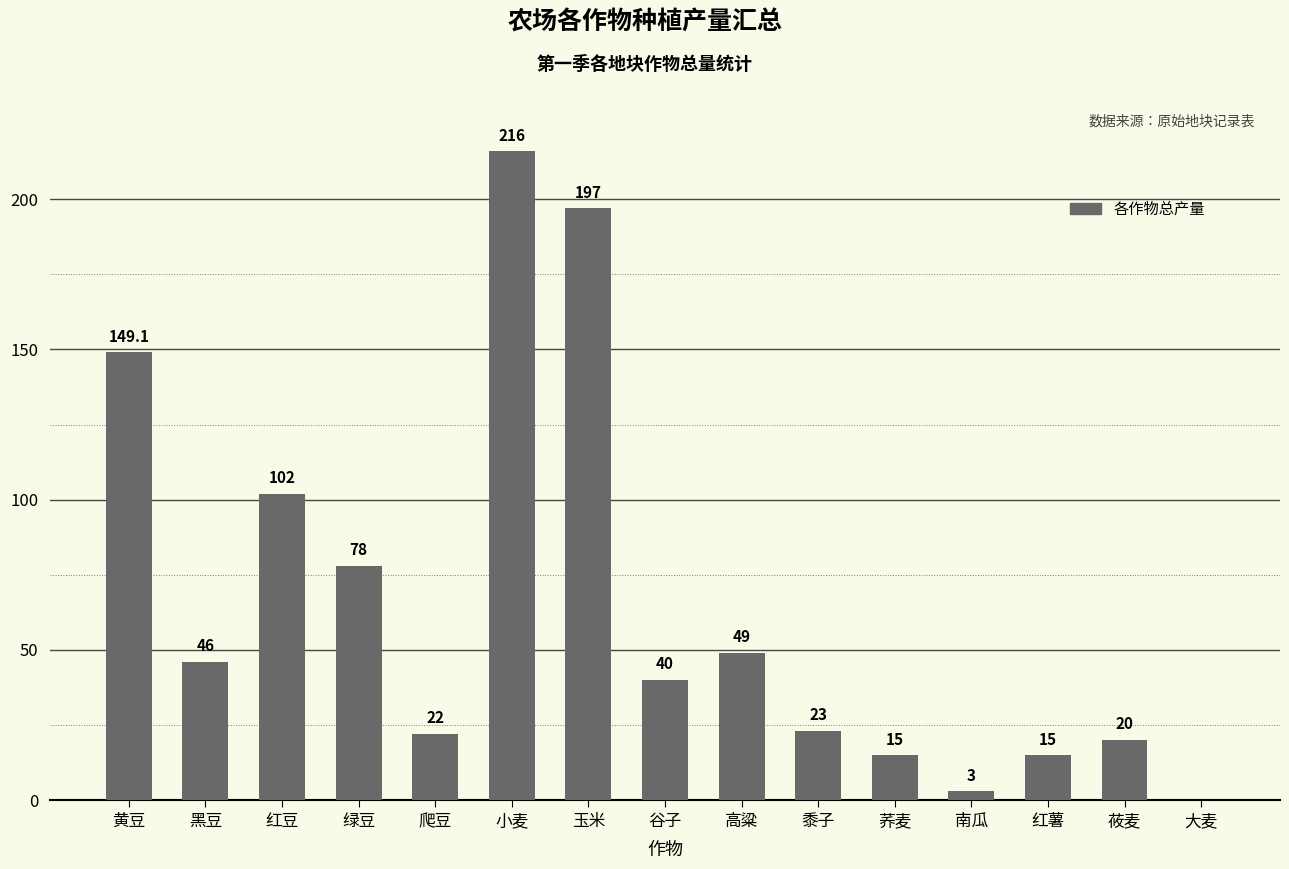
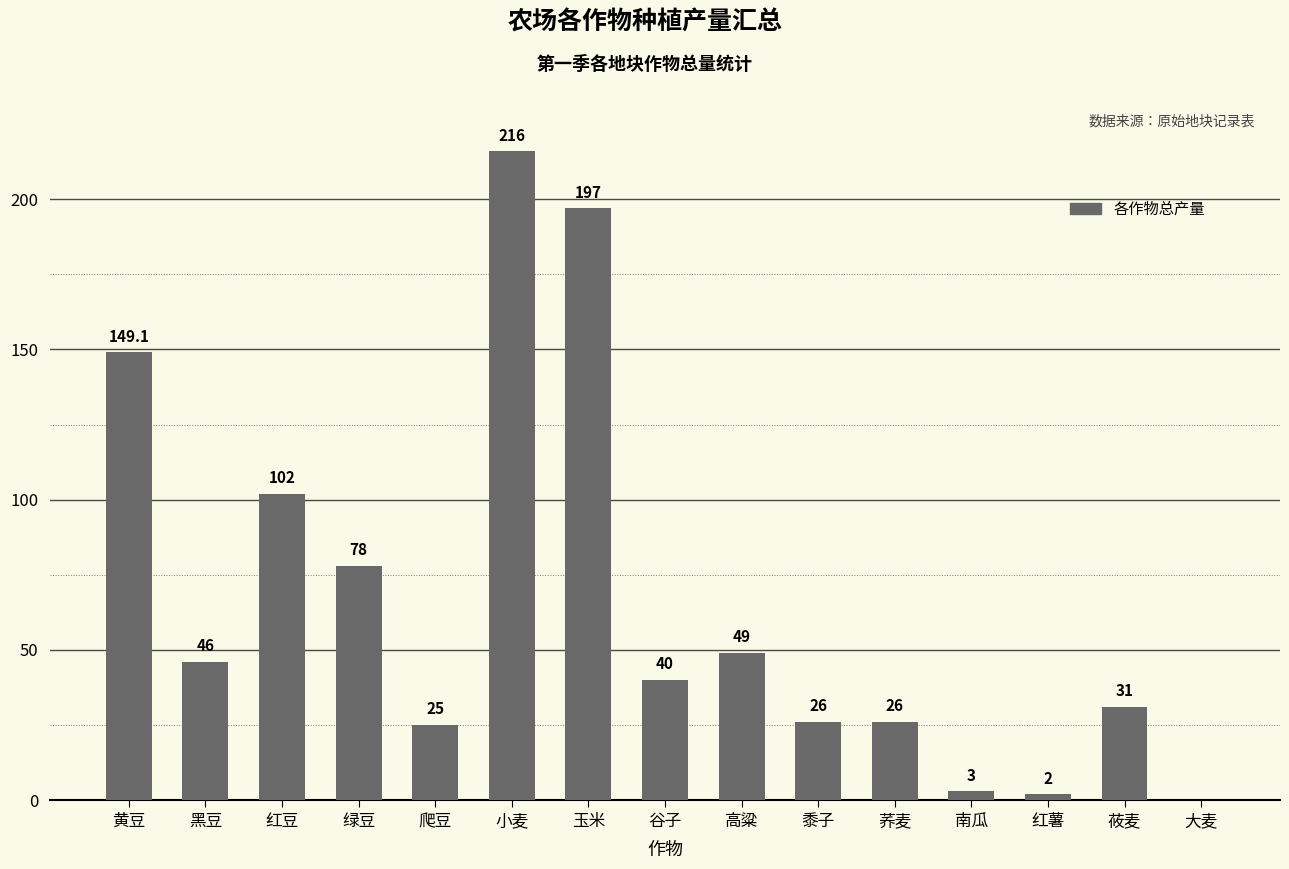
  {
    "黄豆": 149.1,
    "黑豆": 46,
    "红豆": 102,
    "绿豆": 78,
-   "爬豆": 22,
+   "爬豆": 25,
    "小麦": 216,
    "玉米": 197,
    "谷子": 40,
    "高粱": 49,
-   "黍子": 23,
-   "荞麦": 15,
+   "黍子": 26,
+   "荞麦": 26,
    "南瓜": 3,
-   "红薯": 15,
-   "莜麦": 20
+   "红薯": 2,
+   "莜麦": 31
  }
